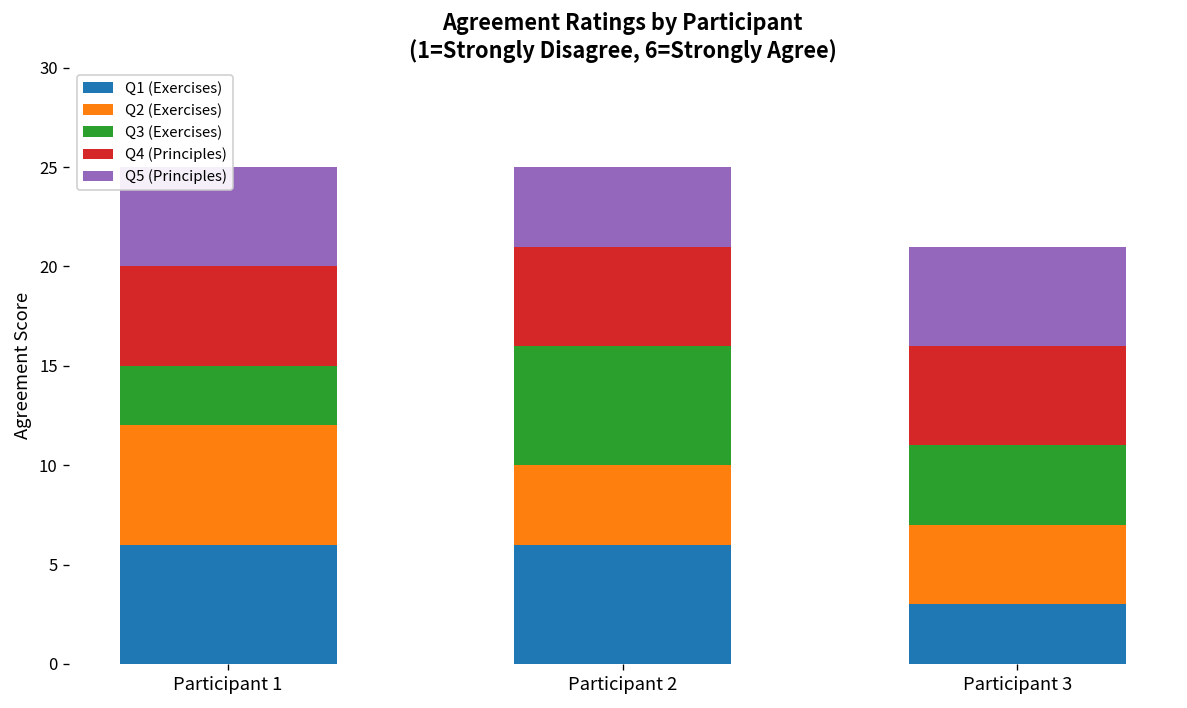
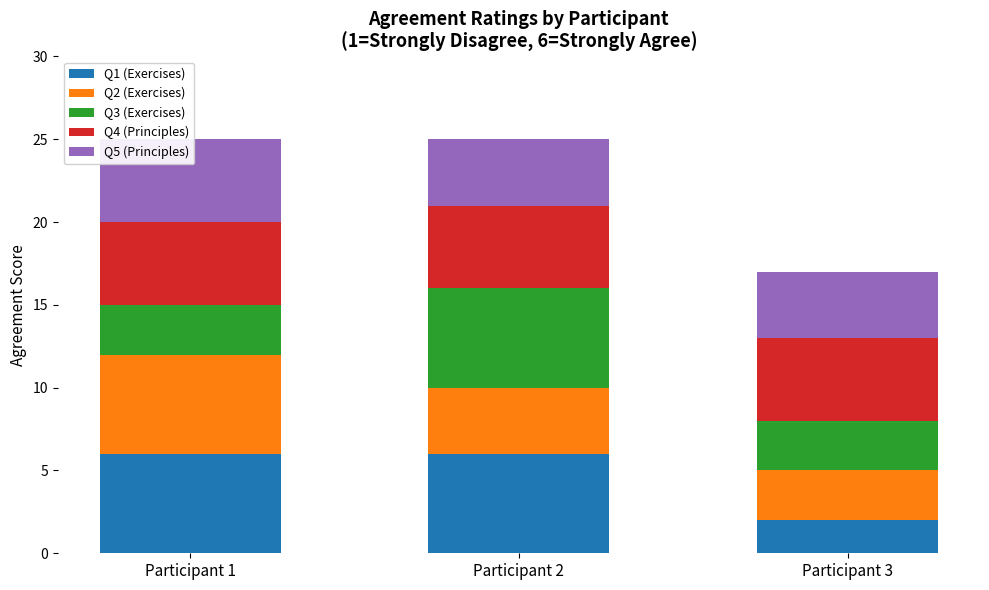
  {
    "Q1 (Exercises)": {
      "Participant 1": 6,
      "Participant 2": 6,
-     "Participant 3": 3
+     "Participant 3": 2
    },
    "Q2 (Exercises)": {
      "Participant 1": 6,
      "Participant 2": 4,
-     "Participant 3": 4
+     "Participant 3": 3
    },
    "Q3 (Exercises)": {
      "Participant 1": 3,
      "Participant 2": 6,
-     "Participant 3": 4
+     "Participant 3": 3
    },
    "Q4 (Principles)": {
      "Participant 1": 5,
      "Participant 2": 5,
      "Participant 3": 5
    },
    "Q5 (Principles)": {
      "Participant 2": 4,
-     "Participant 3": 5
+     "Participant 3": 4
    }
  }
